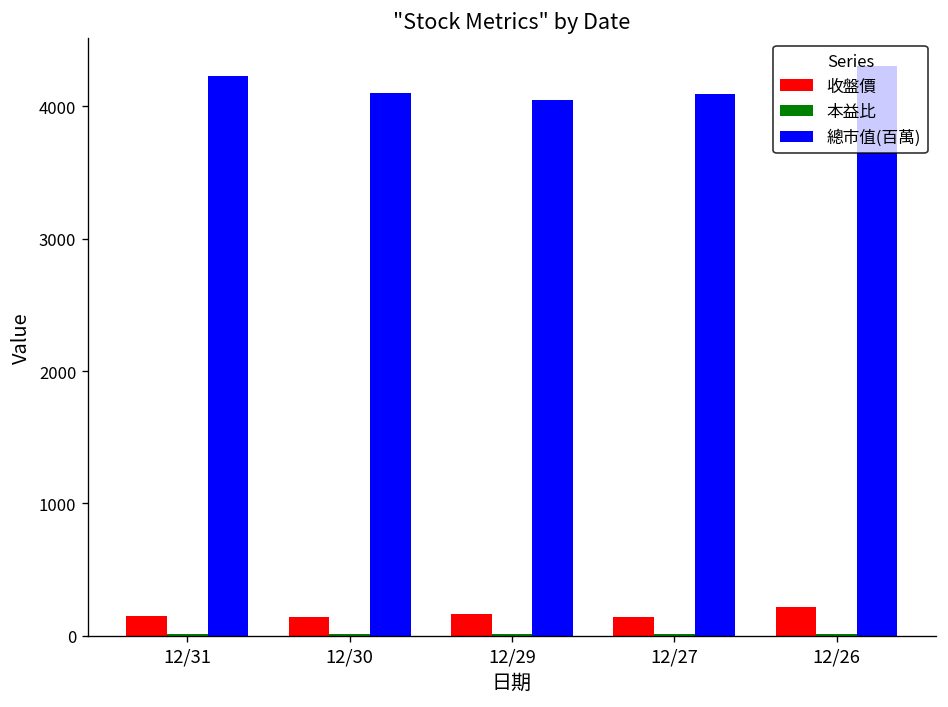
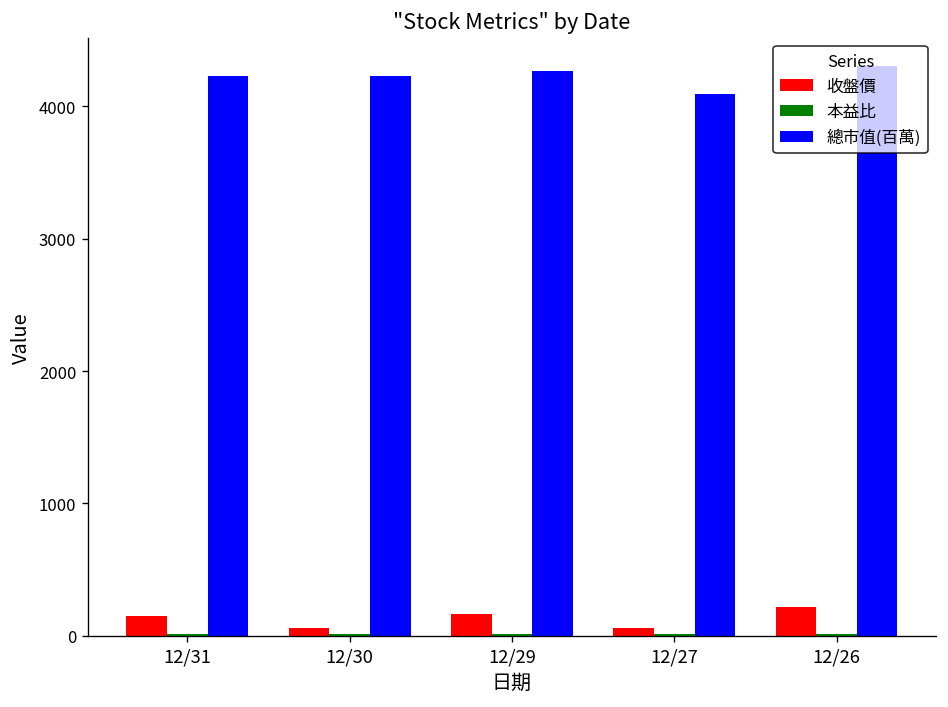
  {
    "收盤價": {
      "12/31": 150,
-     "12/30": 140,
+     "12/30": 60,
      "12/29": 170,
-     "12/27": 140,
+     "12/27": 60,
      "12/26": 210
    },
    "總市值(百萬)": {
      "12/31": 4230,
-     "12/30": 4100,
-     "12/29": 4050,
+     "12/30": 4230,
+     "12/29": 4270,
      "12/27": 4100
    }
  }
